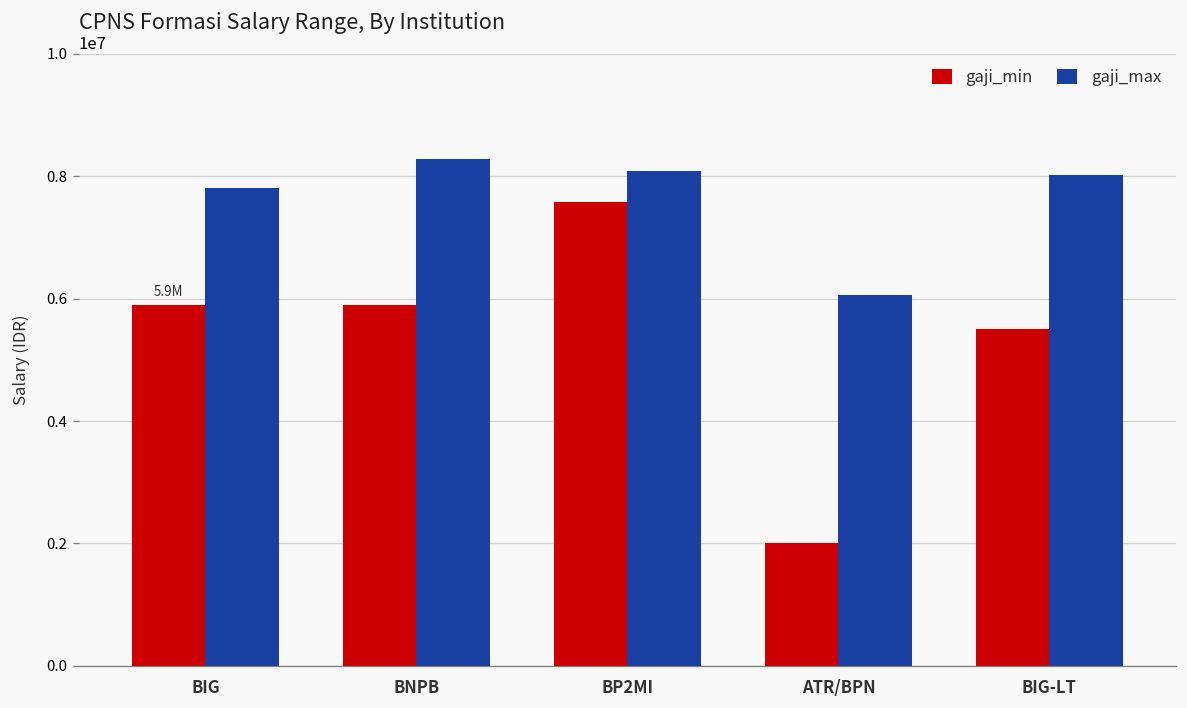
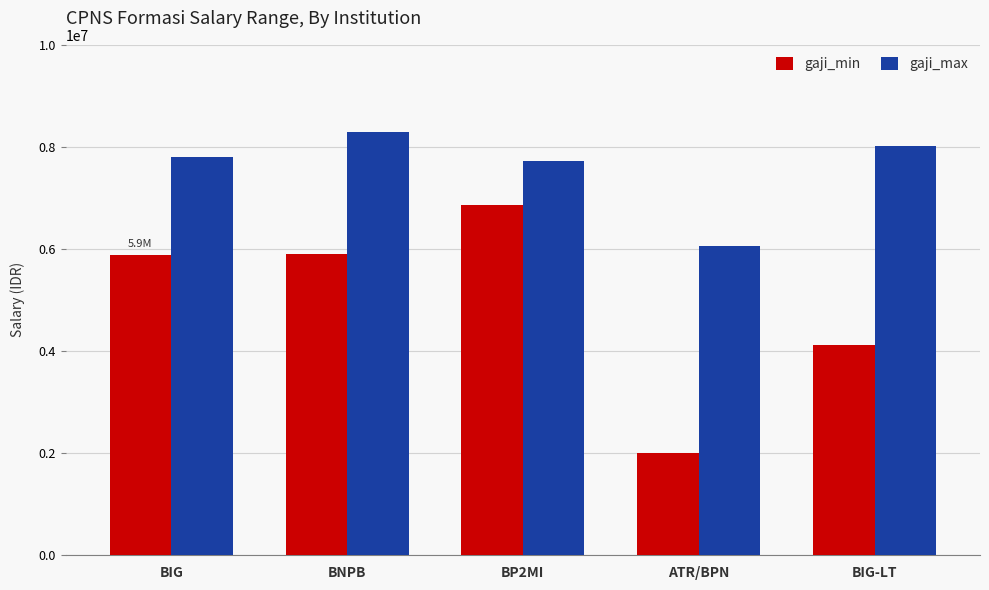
  {
    "gaji_min": {
      "BNPB": 5900000,
-     "BP2MI": 7600000,
+     "BP2MI": 6900000,
      "ATR/BPN": 2000000,
-     "BIG-LT": 5500000
+     "BIG-LT": 4100000
    },
    "gaji_max": {
      "BIG": 7800000,
      "BNPB": 8300000,
-     "BP2MI": 8100000,
+     "BP2MI": 7700000,
      "ATR/BPN": 6100000,
      "BIG-LT": 8000000
    }
  }
